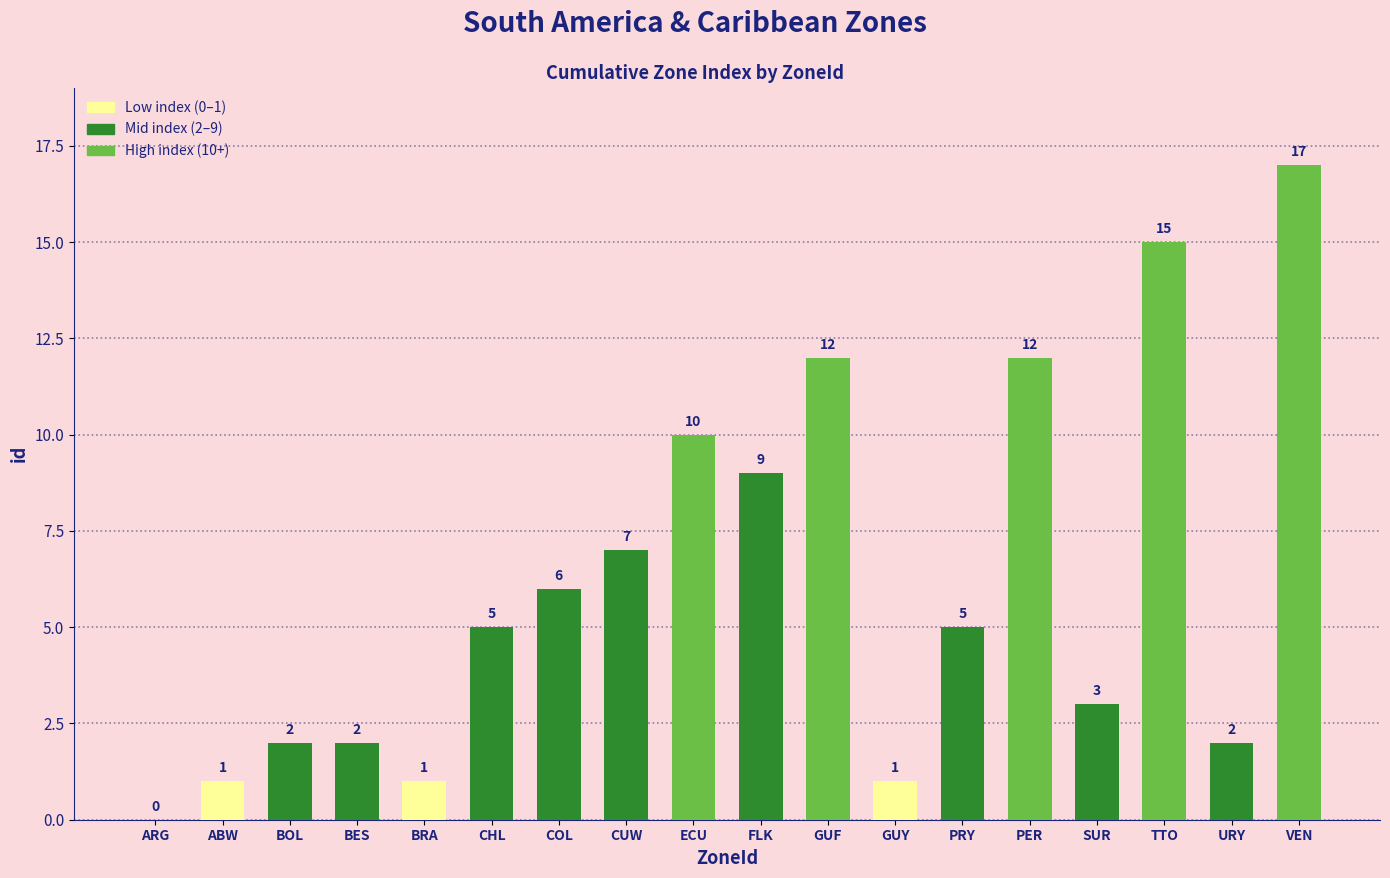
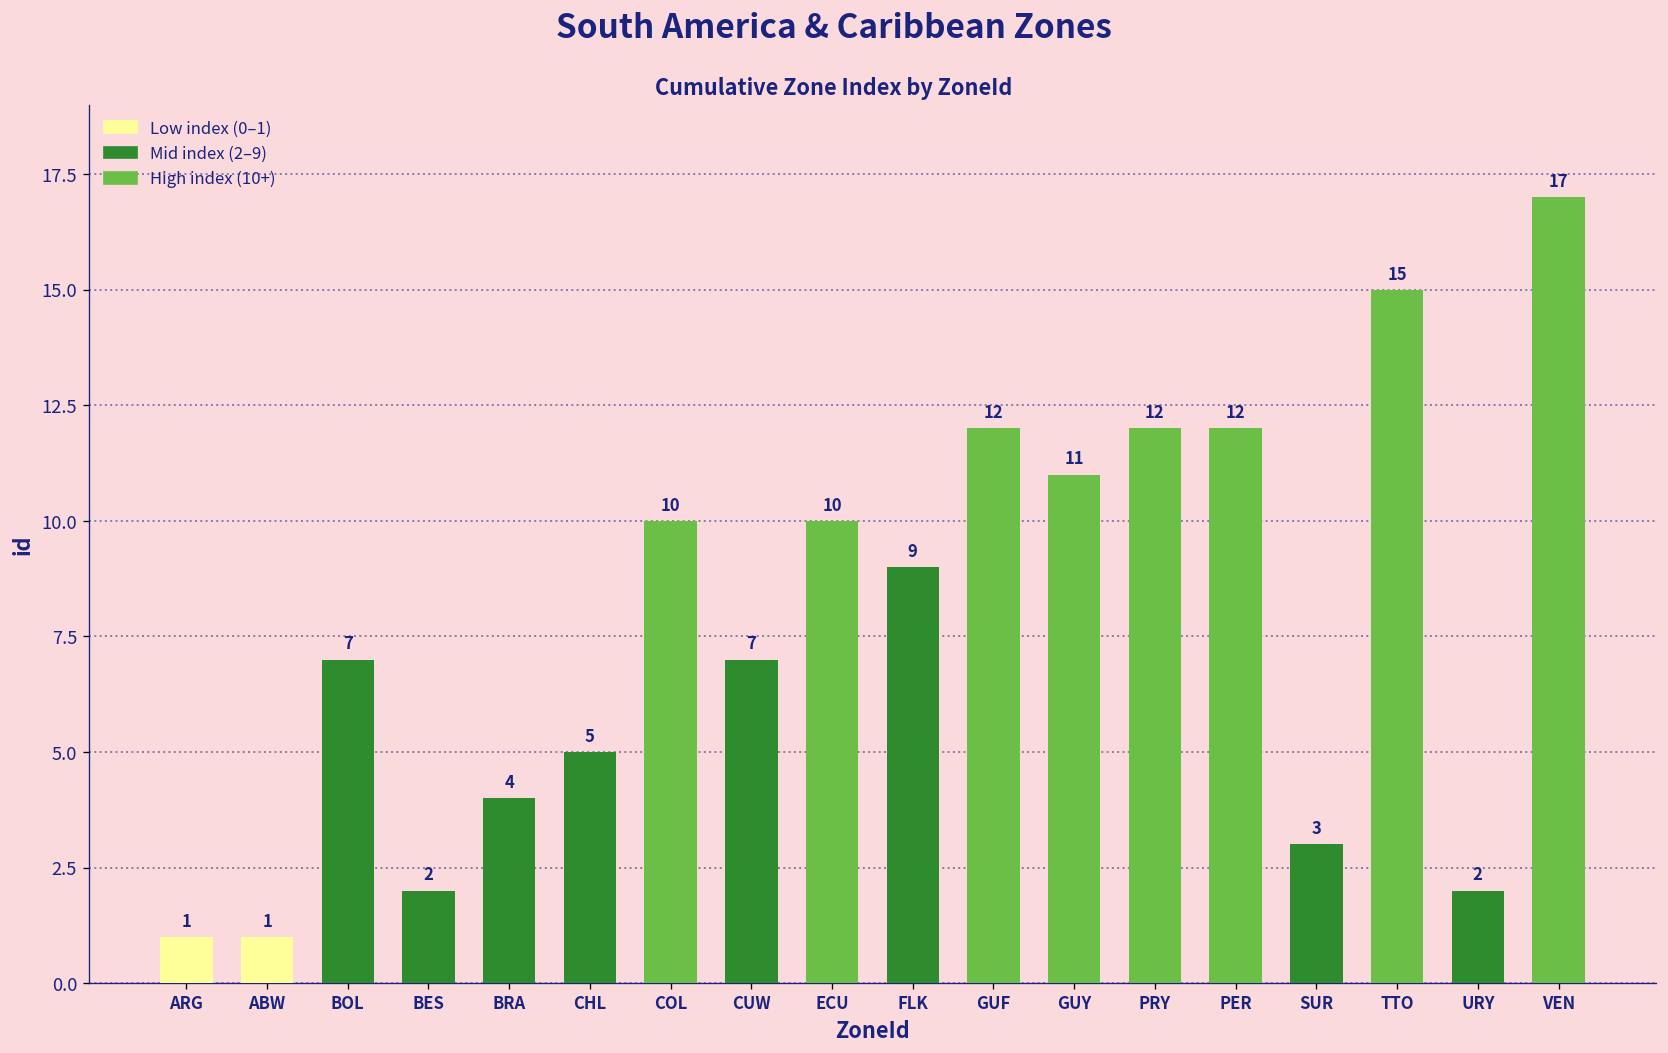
  {
-   "ARG": 0,
+   "ARG": 1,
    "ABW": 1,
-   "BOL": 2,
+   "BOL": 7,
    "BES": 2,
-   "BRA": 1,
+   "BRA": 4,
    "CHL": 5,
-   "COL": 6,
+   "COL": 10,
    "CUW": 7,
    "ECU": 10,
    "FLK": 9,
    "GUF": 12,
-   "GUY": 1,
-   "PRY": 5,
+   "GUY": 11,
+   "PRY": 12,
    "PER": 12,
    "SUR": 3,
    "TTO": 15,
    "URY": 2,
    "VEN": 17
  }
